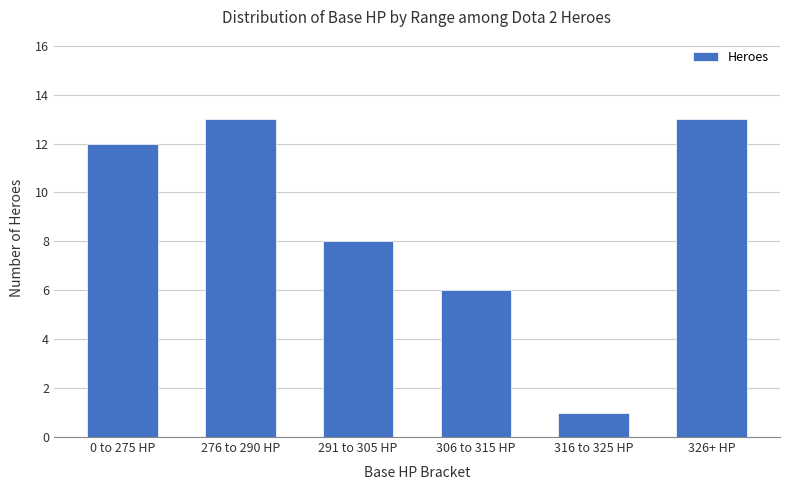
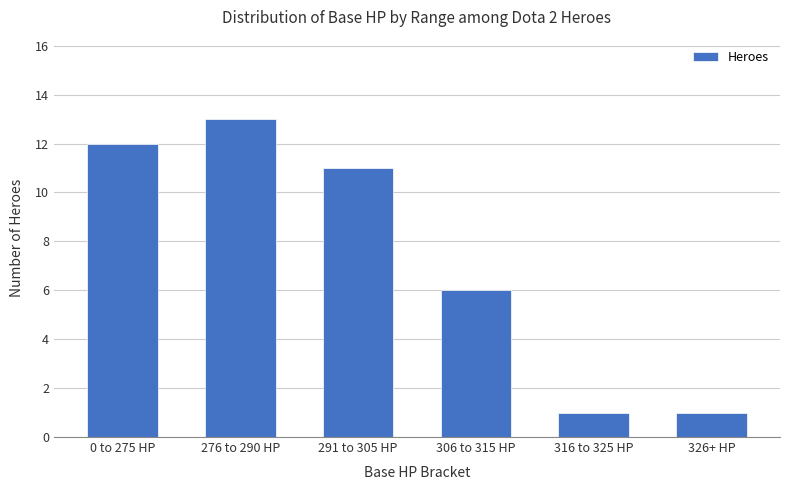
  {
    "0 to 275 HP": 12,
    "276 to 290 HP": 13,
-   "291 to 305 HP": 8,
+   "291 to 305 HP": 11,
    "306 to 315 HP": 6,
    "316 to 325 HP": 1,
-   "326+ HP": 13
+   "326+ HP": 1
  }
